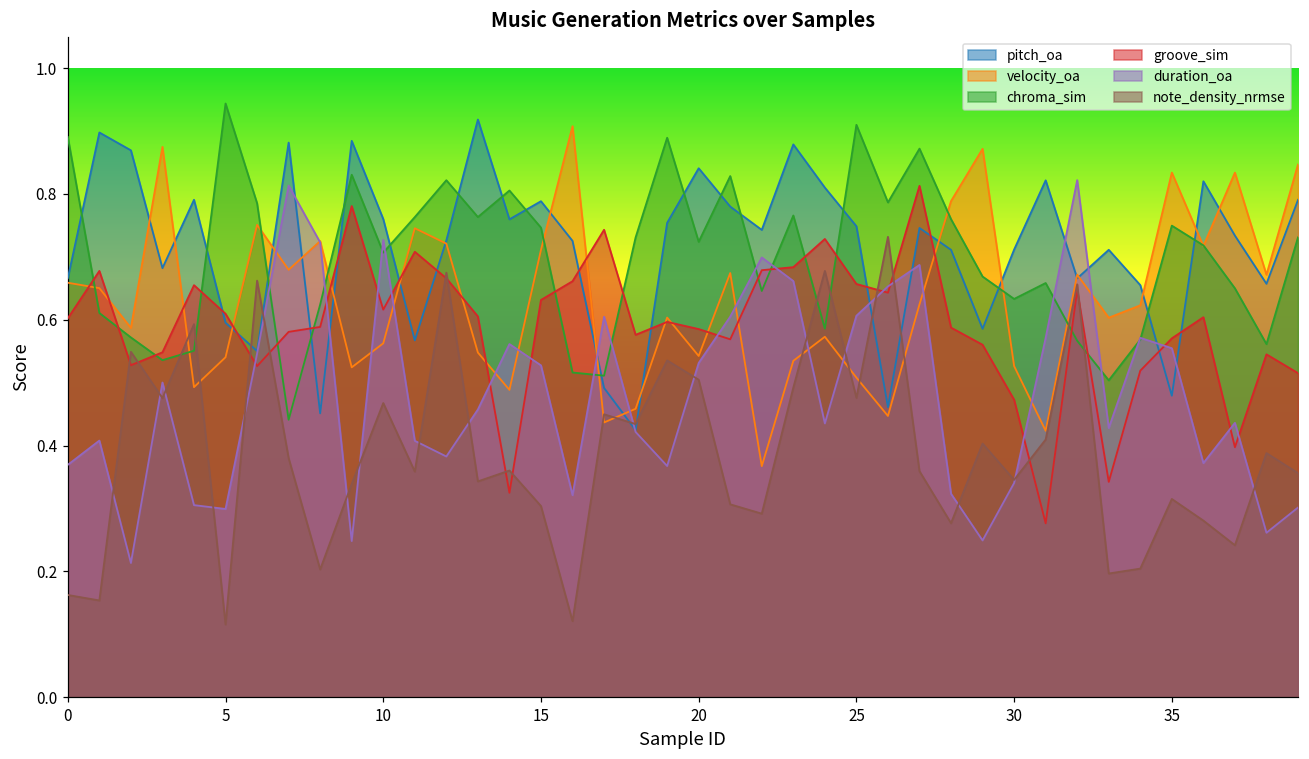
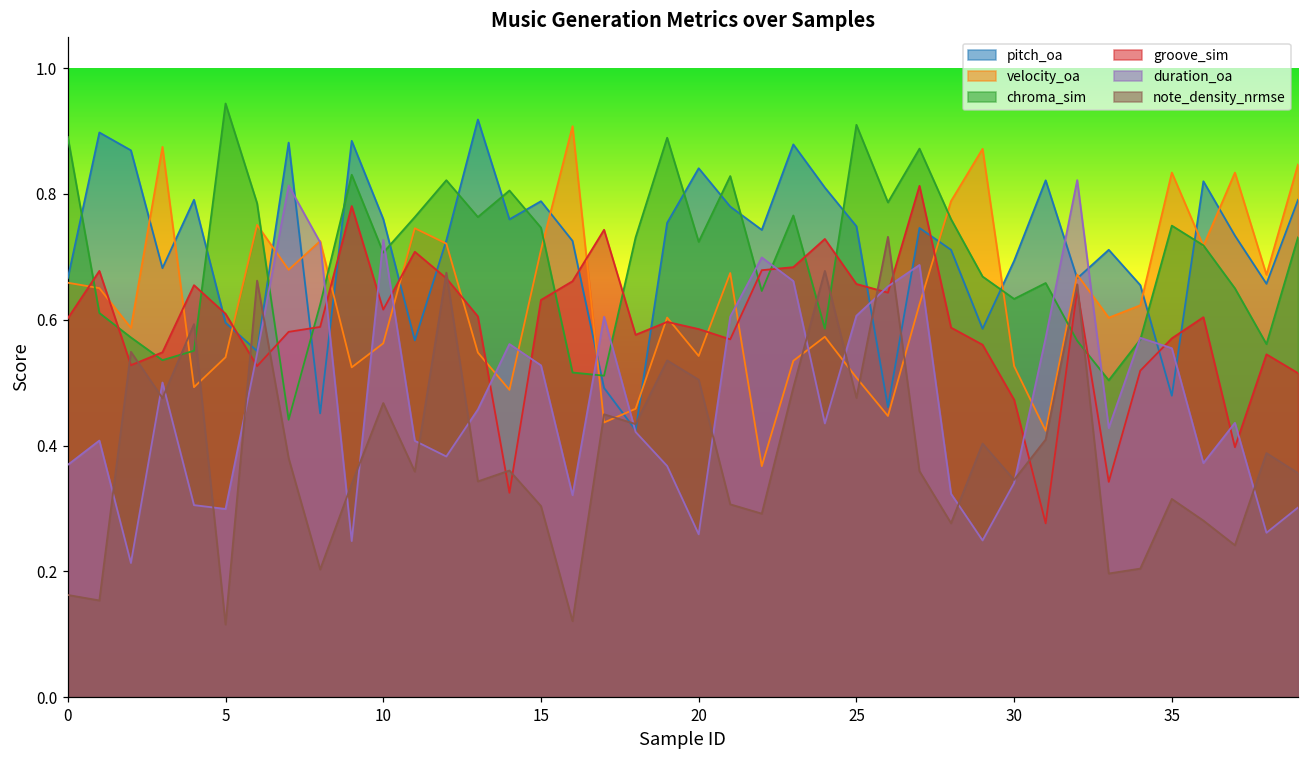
  {
    "pitch_oa": {
      "0": 0.67,
      "5": 0.60,
      "10": 0.76,
      "15": 0.79,
      "20": 0.84,
      "25": 0.75,
-     "30": 0.71,
+     "30": 0.69,
      "35": 0.48
    },
    "velocity_oa": {
      "0": 0.66,
      "5": 0.54,
      "10": 0.56,
      "15": 0.71,
      "20": 0.54,
      "25": 0.51,
      "30": 0.53,
      "35": 0.83
    },
    "chroma_sim": {
      "0": 0.89,
      "5": 0.94,
      "10": 0.71,
      "15": 0.75,
      "20": 0.72,
      "25": 0.91,
      "30": 0.63,
      "35": 0.75
    },
    "groove_sim": {
      "0": 0.60,
      "5": 0.61,
      "10": 0.62,
      "15": 0.63,
      "20": 0.59,
      "25": 0.66,
      "30": 0.47,
      "35": 0.57
    },
    "duration_oa": {
      "0": 0.37,
      "5": 0.30,
      "10": 0.73,
      "15": 0.53,
-     "20": 0.53,
+     "20": 0.26,
      "25": 0.61,
      "30": 0.34,
      "35": 0.55
    },
    "note_density_nrmse": {
      "0": 0.16,
      "5": 0.12,
      "10": 0.47,
      "15": 0.30,
      "20": 0.50,
      "25": 0.48,
      "30": 0.35,
      "35": 0.31
    }
  }
